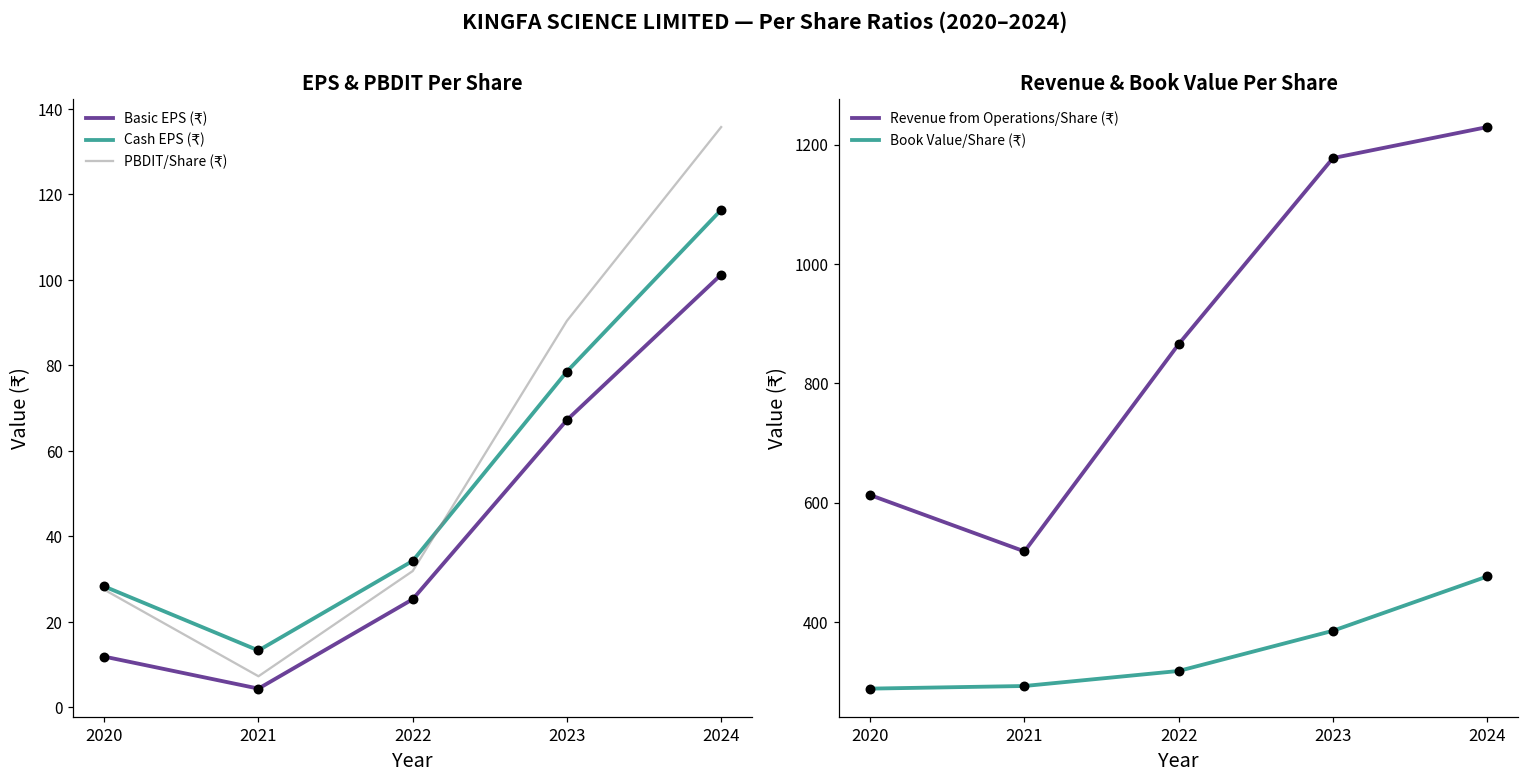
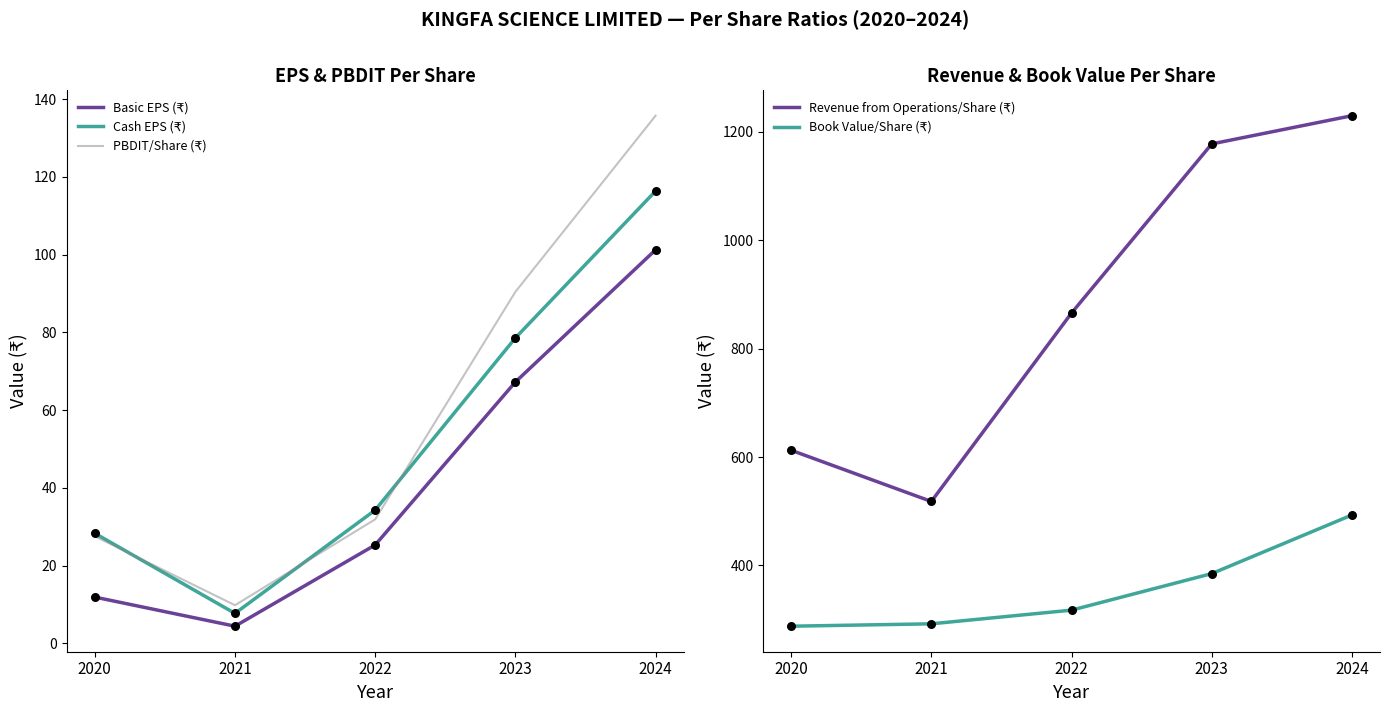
  {
    "EPS & PBDIT Per Share": {
      "Basic EPS (₹)": {
        "2020": 12,
        "2021": 4,
        "2022": 25,
        "2023": 67,
        "2024": 101
      },
      "Cash EPS (₹)": {
        "2020": 28,
-       "2021": 13,
+       "2021": 8,
        "2022": 34,
        "2023": 79,
        "2024": 116
      },
      "PBDIT/Share (₹)": {
        "2020": 28,
-       "2021": 7,
+       "2021": 10,
        "2022": 32,
        "2023": 90,
        "2024": 136
      }
    },
    "Revenue & Book Value Per Share": {
      "Revenue from Operations/Share (₹)": {
        "2020": 610,
        "2021": 520,
        "2022": 870,
        "2023": 1180,
        "2024": 1230
      },
      "Book Value/Share (₹)": {
        "2020": 290,
        "2021": 290,
        "2022": 320,
        "2023": 380,
-       "2024": 480
+       "2024": 490
      }
    }
  }
